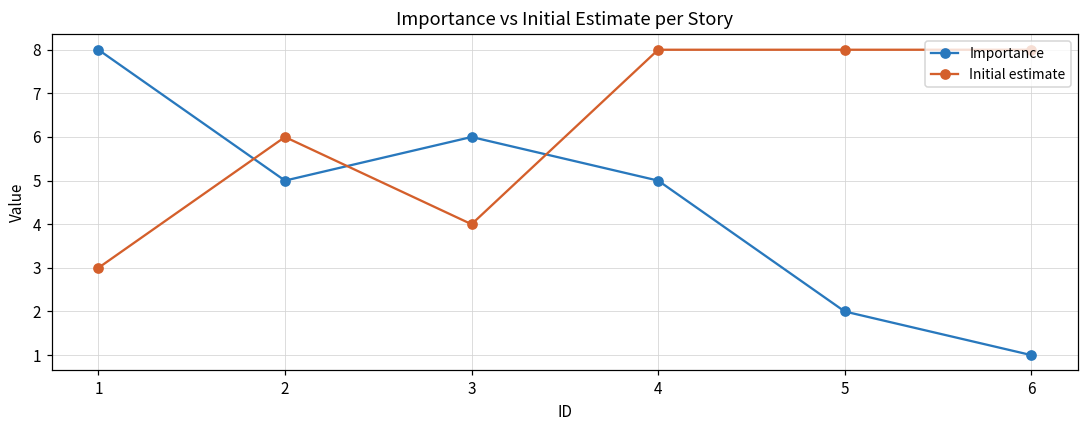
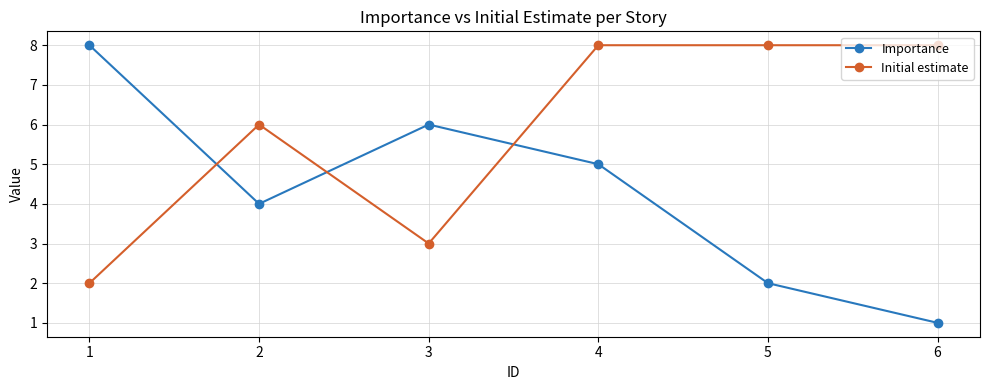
  {
    "Importance": {
      "1": 8,
-     "2": 5,
+     "2": 4,
      "3": 6,
      "4": 5,
      "5": 2,
      "6": 1
    },
    "Initial estimate": {
-     "1": 3,
+     "1": 2,
      "2": 6,
-     "3": 4,
+     "3": 3,
      "4": 8,
      "5": 8
    }
  }
